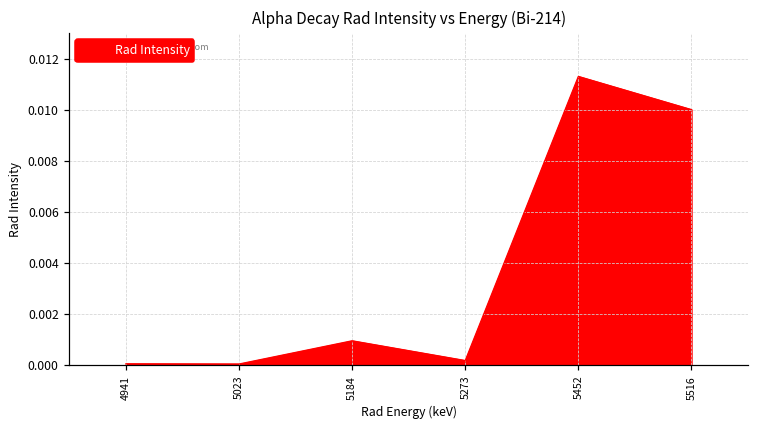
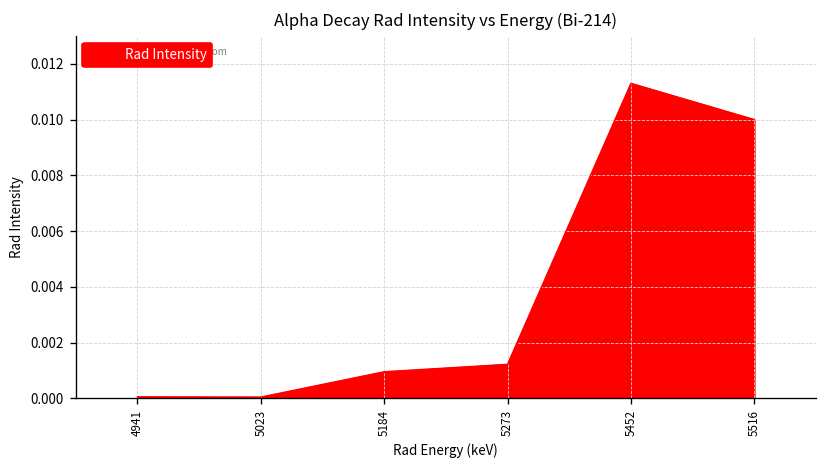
  {
    "4941": 0.0001,
    "5023": 0.0000,
    "5184": 0.0010,
-   "5273": 0.0002,
+   "5273": 0.0012,
    "5452": 0.0113,
    "5516": 0.0100
  }
